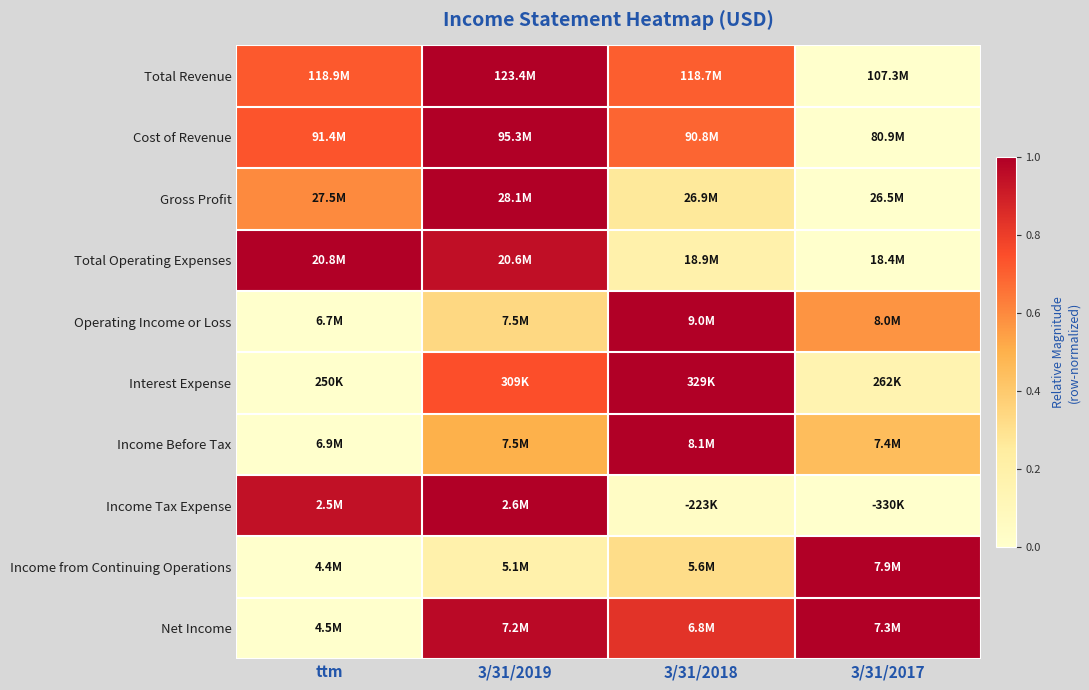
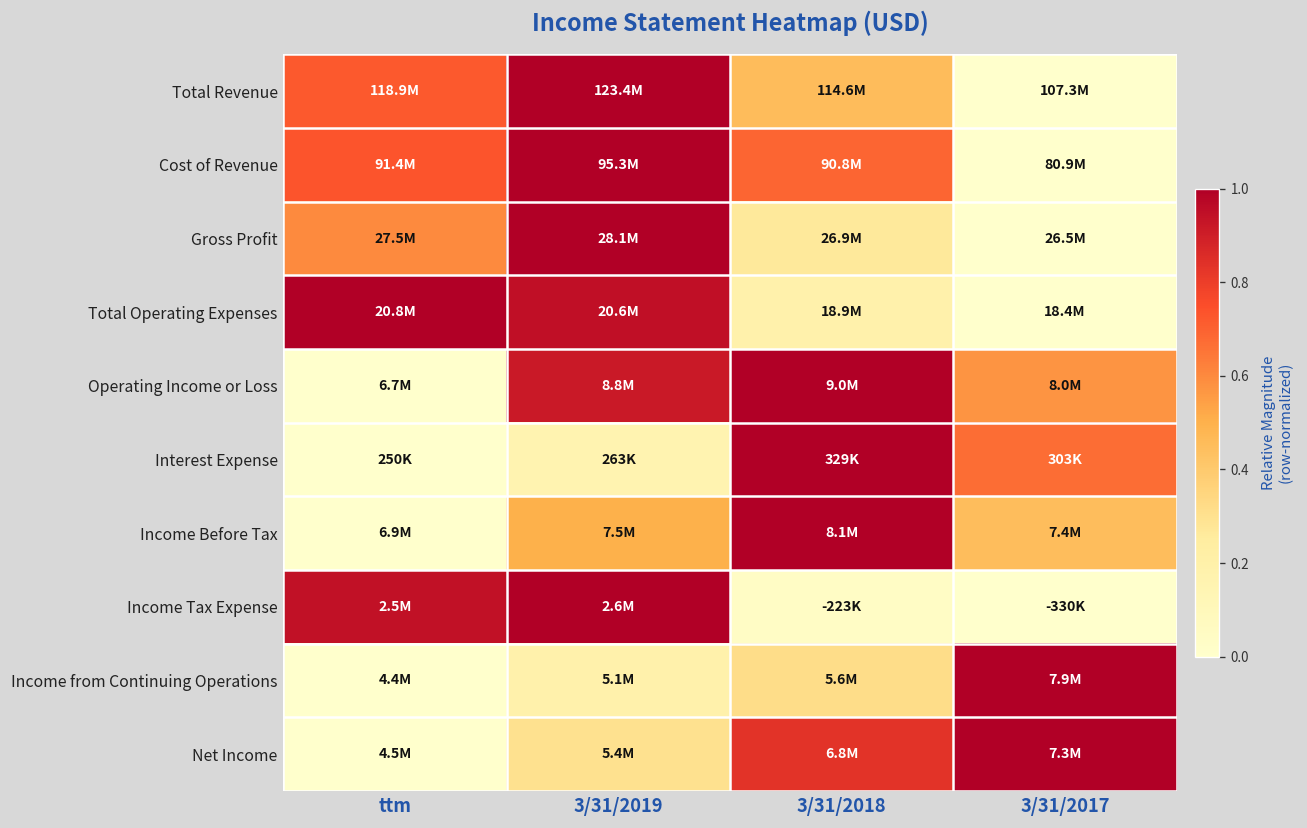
  {
    "Total Revenue": {
      "ttm": "118.9M",
      "3/31/2019": "123.4M",
-     "3/31/2018": "118.7M",
+     "3/31/2018": "114.6M",
      "3/31/2017": "107.3M"
    },
    "Cost of Revenue": {
      "ttm": "91.4M",
      "3/31/2019": "95.3M",
      "3/31/2018": "90.8M",
      "3/31/2017": "80.9M"
    },
    "Gross Profit": {
      "ttm": "27.5M",
      "3/31/2019": "28.1M",
      "3/31/2018": "26.9M",
      "3/31/2017": "26.5M"
    },
    "Total Operating Expenses": {
      "ttm": "20.8M",
      "3/31/2019": "20.6M",
      "3/31/2018": "18.9M",
      "3/31/2017": "18.4M"
    },
    "Operating Income or Loss": {
      "ttm": "6.7M",
-     "3/31/2019": "7.5M",
+     "3/31/2019": "8.8M",
      "3/31/2018": "9.0M",
      "3/31/2017": "8.0M"
    },
    "Interest Expense": {
      "ttm": "250K",
-     "3/31/2019": "309K",
+     "3/31/2019": "263K",
      "3/31/2018": "329K",
-     "3/31/2017": "262K"
+     "3/31/2017": "303K"
    },
    "Income Before Tax": {
      "ttm": "6.9M",
      "3/31/2019": "7.5M",
      "3/31/2018": "8.1M",
      "3/31/2017": "7.4M"
    },
    "Income Tax Expense": {
      "ttm": "2.5M",
      "3/31/2019": "2.6M",
      "3/31/2018": "-223K",
      "3/31/2017": "-330K"
    },
    "Income from Continuing Operations": {
      "ttm": "4.4M",
      "3/31/2019": "5.1M",
      "3/31/2018": "5.6M",
      "3/31/2017": "7.9M"
    },
    "Net Income": {
      "ttm": "4.5M",
-     "3/31/2019": "7.2M",
+     "3/31/2019": "5.4M",
      "3/31/2018": "6.8M",
      "3/31/2017": "7.3M"
    }
  }
